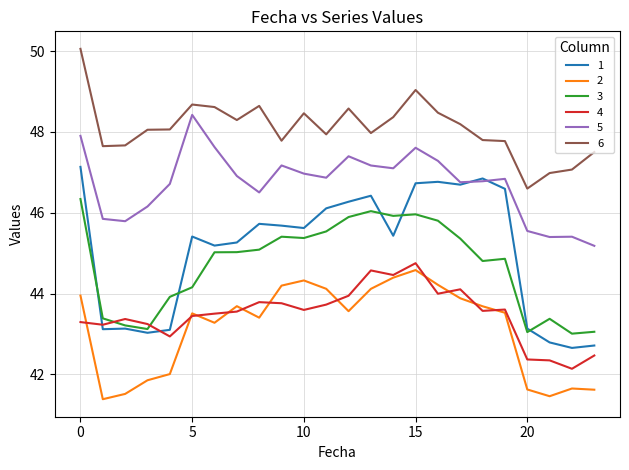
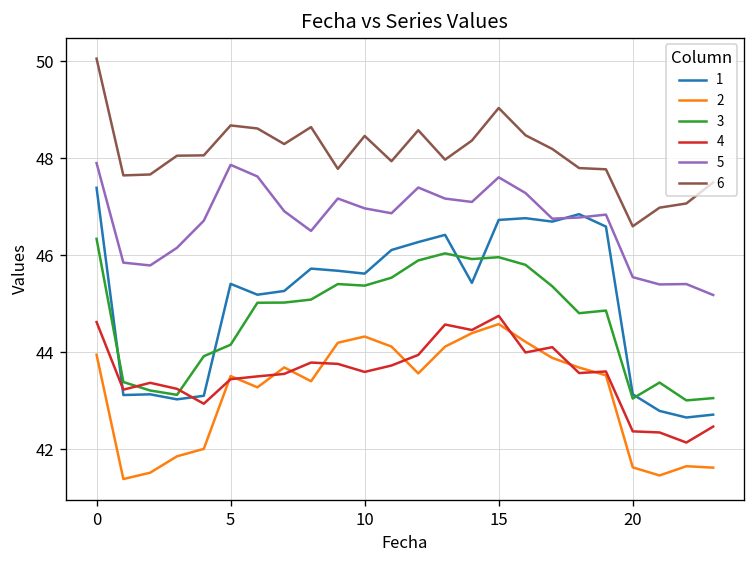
  {
    "1": {
-     "0": 47.1,
+     "0": 47.4,
      "5": 45.4,
      "10": 45.6,
      "15": 46.7,
      "20": 43.1
    },
    "2": {
      "0": 43.9,
      "5": 43.5,
      "10": 44.3,
      "15": 44.6,
      "20": 41.6
    },
    "3": {
      "0": 46.3,
      "5": 44.2,
      "10": 45.4,
      "15": 46.0,
      "20": 43.0
    },
    "4": {
-     "0": 43.3,
+     "0": 44.6,
      "5": 43.4,
      "10": 43.6,
      "15": 44.8,
      "20": 42.4
    },
    "5": {
      "0": 47.9,
-     "5": 48.4,
+     "5": 47.9,
      "10": 47.0,
      "15": 47.6,
      "20": 45.5
    },
    "6": {
      "0": 50.1,
      "5": 48.7,
      "10": 48.5,
      "15": 49.0,
      "20": 46.6
    }
  }
